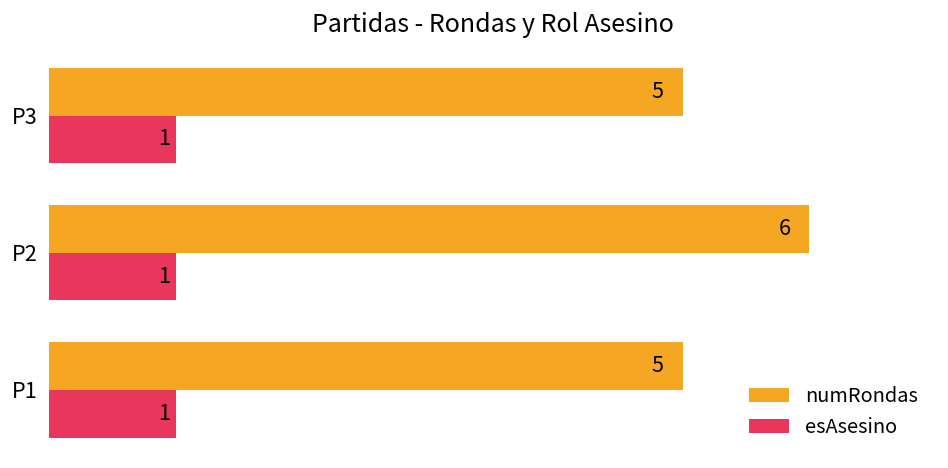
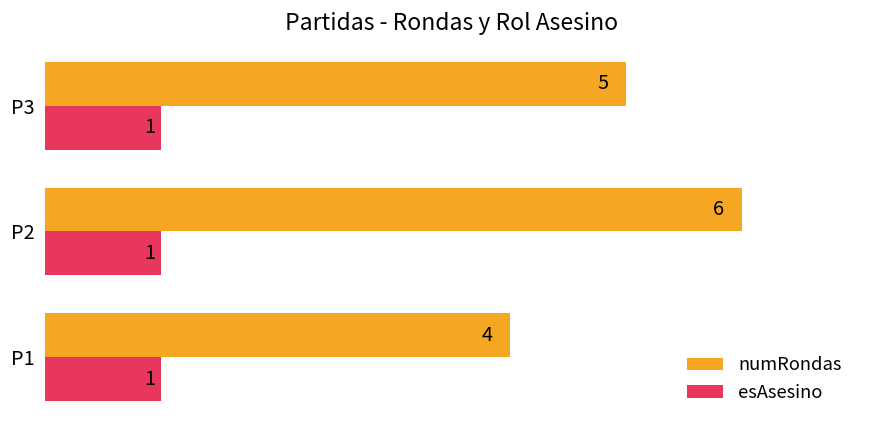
  {
    "numRondas": {
      "P3": 5,
      "P2": 6,
-     "P1": 5
+     "P1": 4
    },
    "esAsesino": {
      "P3": 1,
      "P2": 1,
      "P1": 1
    }
  }
